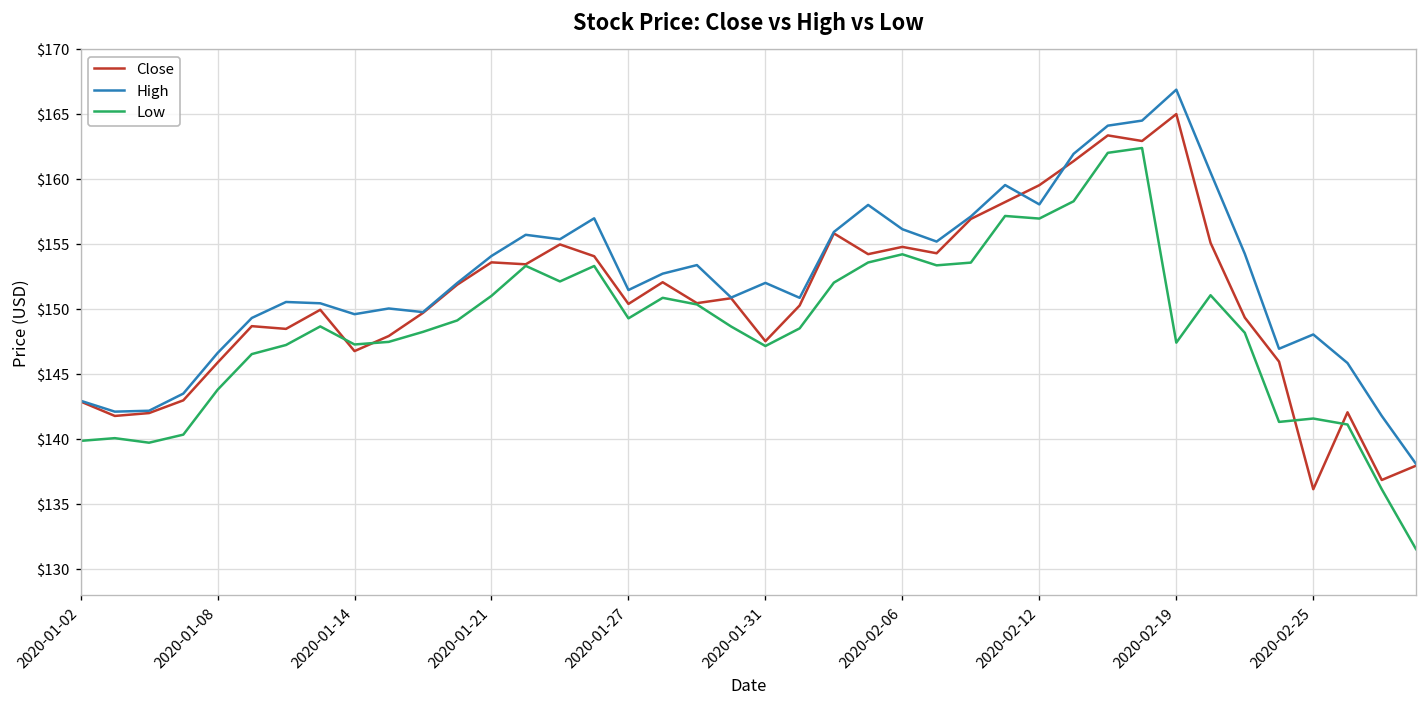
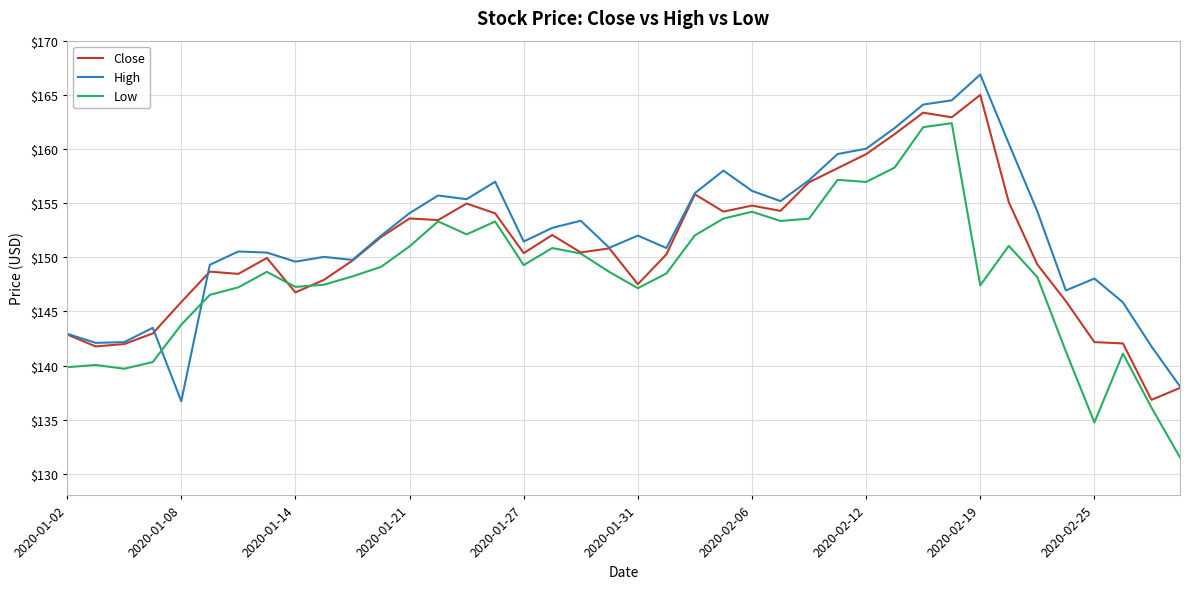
  {
    "Close": {
      "2020-01-08": "$145.9",
      "2020-01-14": "$146.8",
      "2020-01-21": "$153.6",
      "2020-01-27": "$150.4",
      "2020-01-31": "$147.5",
      "2020-02-06": "$154.8",
      "2020-02-12": "$159.5",
      "2020-02-19": "$165.0",
-     "2020-02-25": "$136.1"
+     "2020-02-25": "$142.2"
    },
    "High": {
-     "2020-01-08": "$146.6",
+     "2020-01-08": "$136.7",
      "2020-01-14": "$149.6",
      "2020-01-21": "$154.1",
      "2020-01-27": "$151.5",
      "2020-01-31": "$152.0",
      "2020-02-06": "$156.1",
-     "2020-02-12": "$158.0",
+     "2020-02-12": "$160.0",
      "2020-02-19": "$166.9",
      "2020-02-25": "$148.0"
    },
    "Low": {
      "2020-01-02": "$139.8",
      "2020-01-08": "$143.8",
      "2020-01-14": "$147.3",
      "2020-01-21": "$151.0",
      "2020-01-27": "$149.3",
      "2020-01-31": "$147.1",
      "2020-02-06": "$154.2",
      "2020-02-12": "$157.0",
      "2020-02-19": "$147.4",
-     "2020-02-25": "$141.6"
+     "2020-02-25": "$134.7"
    }
  }
